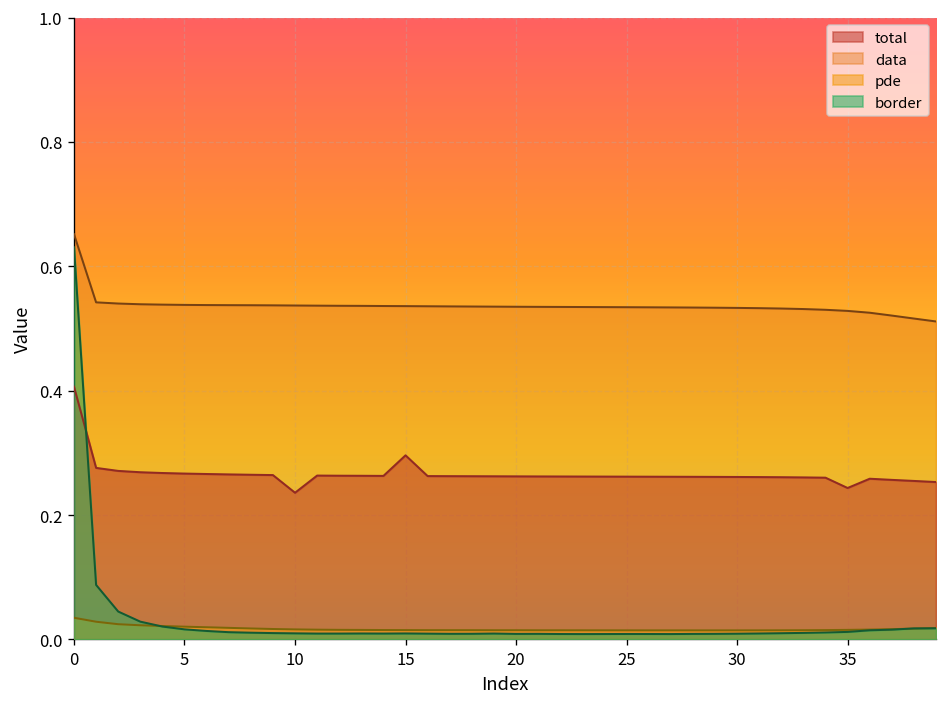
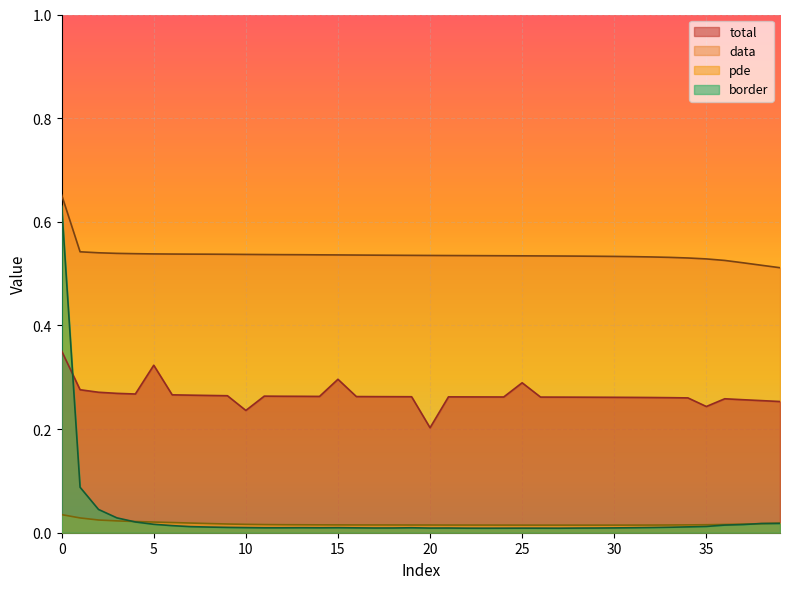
  {
    "total": {
-     "0": 0.41,
-     "5": 0.27,
+     "0": 0.35,
+     "5": 0.32,
      "10": 0.24,
      "15": 0.30,
-     "20": 0.26,
-     "25": 0.26,
+     "20": 0.20,
+     "25": 0.29,
      "30": 0.26,
      "35": 0.24
    },
    "border": {
      "0": 0.63,
      "10": 0.01,
      "15": 0.01,
      "20": 0.01,
      "25": 0.01,
      "30": 0.01
    }
  }
